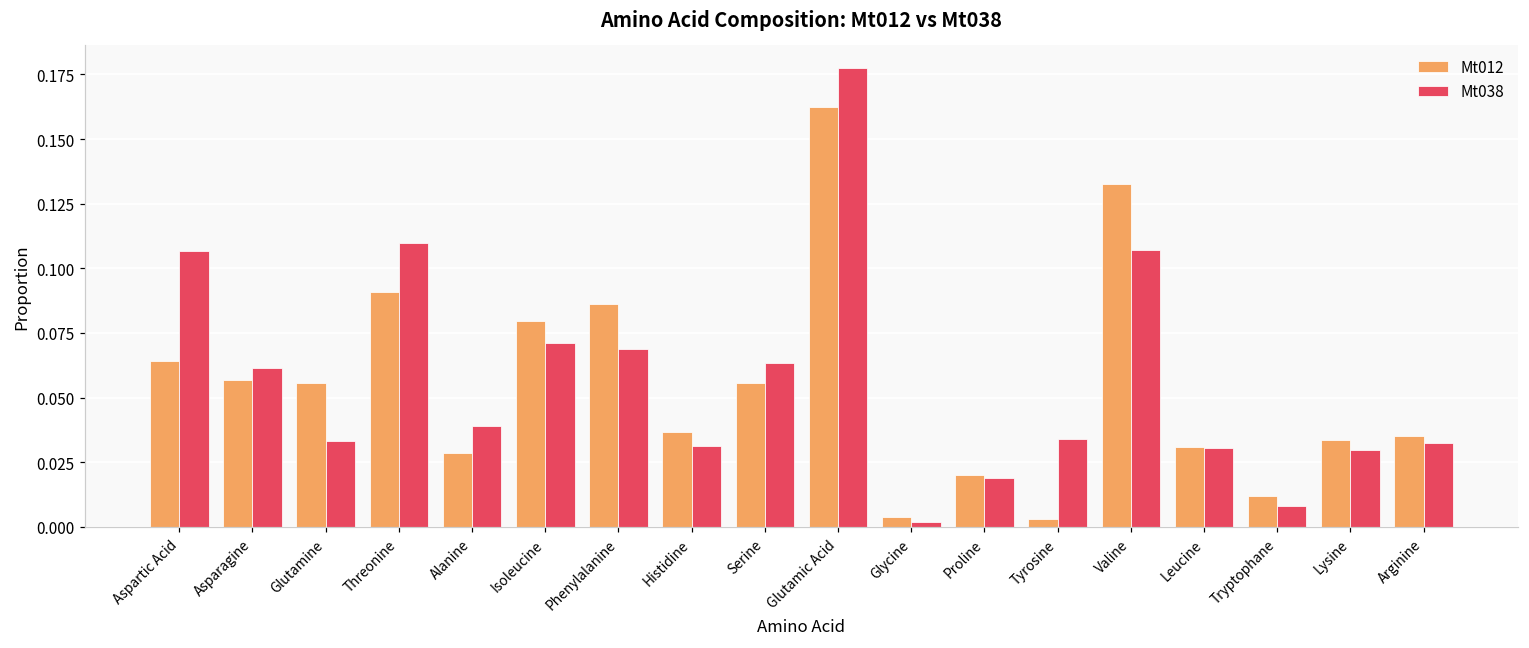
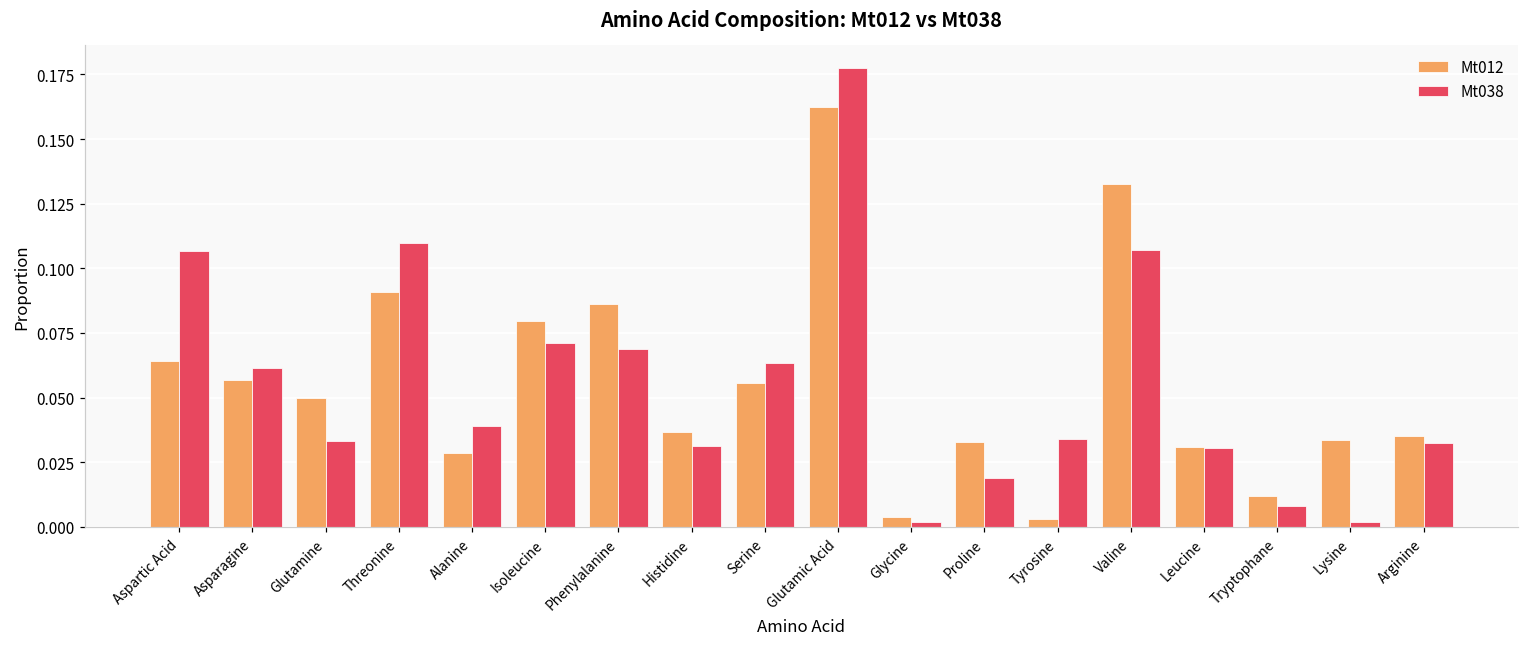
  {
    "Mt012": {
      "Aspartic Acid": 0.064,
      "Asparagine": 0.057,
-     "Glutamine": 0.056,
+     "Glutamine": 0.050,
      "Threonine": 0.091,
      "Alanine": 0.029,
      "Isoleucine": 0.079,
      "Phenylalanine": 0.086,
      "Histidine": 0.037,
      "Serine": 0.056,
      "Glutamic Acid": 0.163,
      "Glycine": 0.004,
-     "Proline": 0.020,
+     "Proline": 0.033,
      "Tyrosine": 0.003,
      "Valine": 0.133,
      "Leucine": 0.031,
      "Tryptophane": 0.012,
      "Lysine": 0.033,
      "Arginine": 0.035
    },
    "Mt038": {
      "Aspartic Acid": 0.107,
      "Asparagine": 0.062,
      "Glutamine": 0.033,
      "Threonine": 0.110,
      "Alanine": 0.039,
      "Isoleucine": 0.071,
      "Phenylalanine": 0.069,
      "Histidine": 0.031,
      "Serine": 0.063,
      "Glutamic Acid": 0.178,
      "Glycine": 0.002,
      "Proline": 0.019,
      "Tyrosine": 0.034,
      "Valine": 0.107,
      "Leucine": 0.030,
      "Tryptophane": 0.008,
-     "Lysine": 0.030,
+     "Lysine": 0.002,
      "Arginine": 0.032
    }
  }
